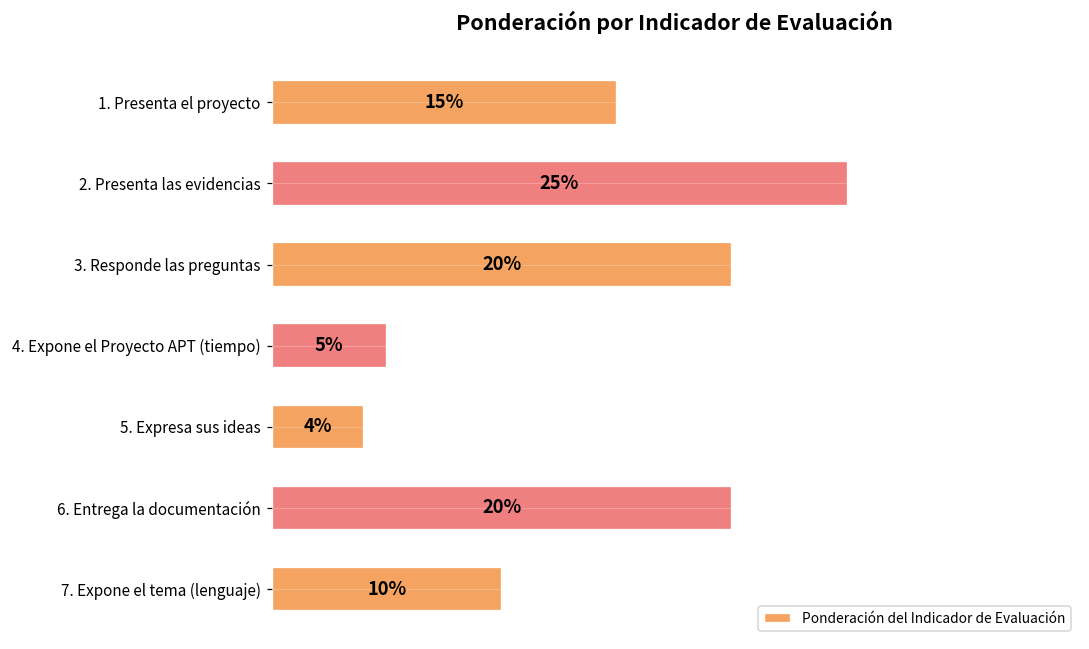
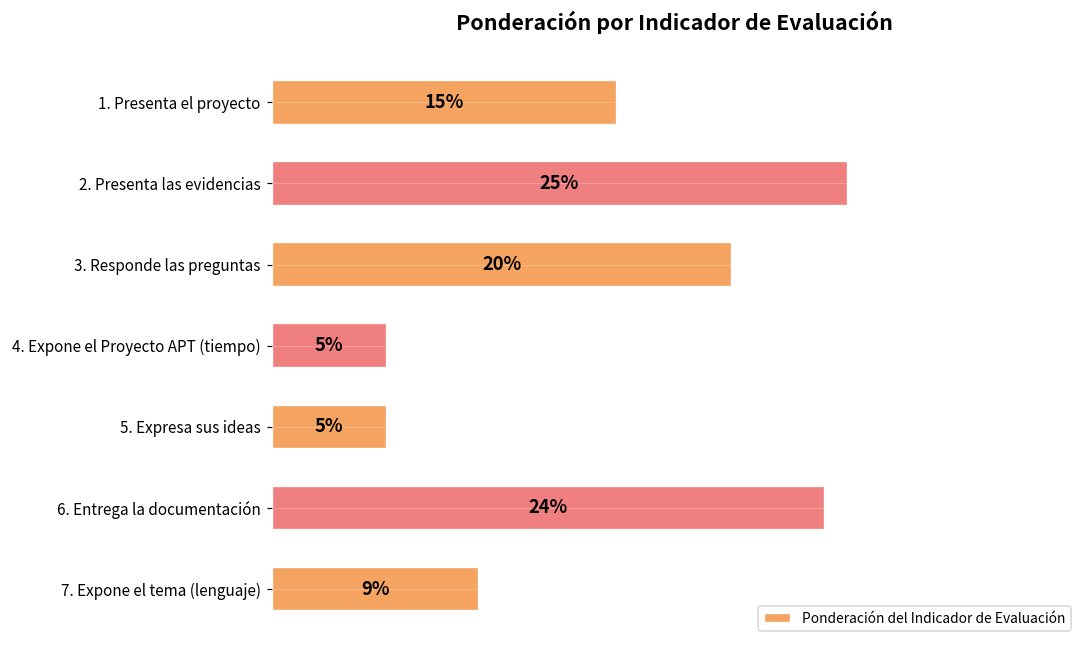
  {
    "1. Presenta el proyecto": "15%",
    "2. Presenta las evidencias": "25%",
    "3. Responde las preguntas": "20%",
    "4. Expone el Proyecto APT (tiempo)": "5%",
-   "5. Expresa sus ideas": "4%",
-   "6. Entrega la documentación": "20%",
-   "7. Expone el tema (lenguaje)": "10%"
+   "5. Expresa sus ideas": "5%",
+   "6. Entrega la documentación": "24%",
+   "7. Expone el tema (lenguaje)": "9%"
  }
